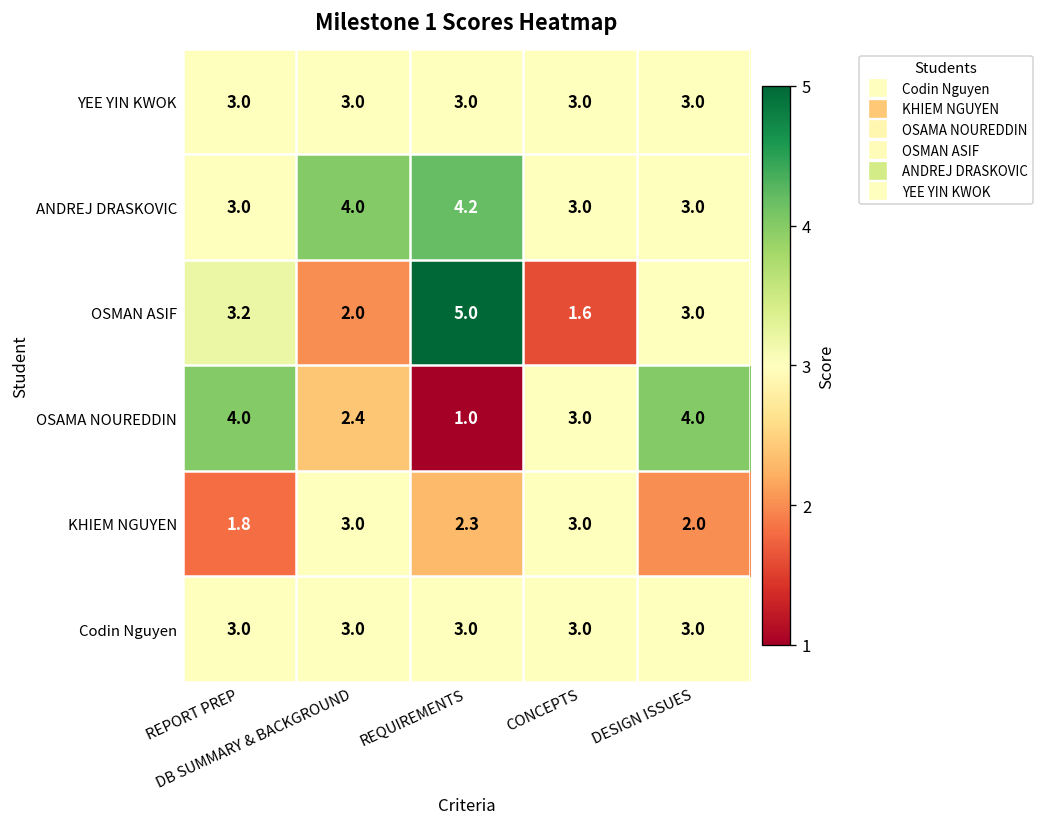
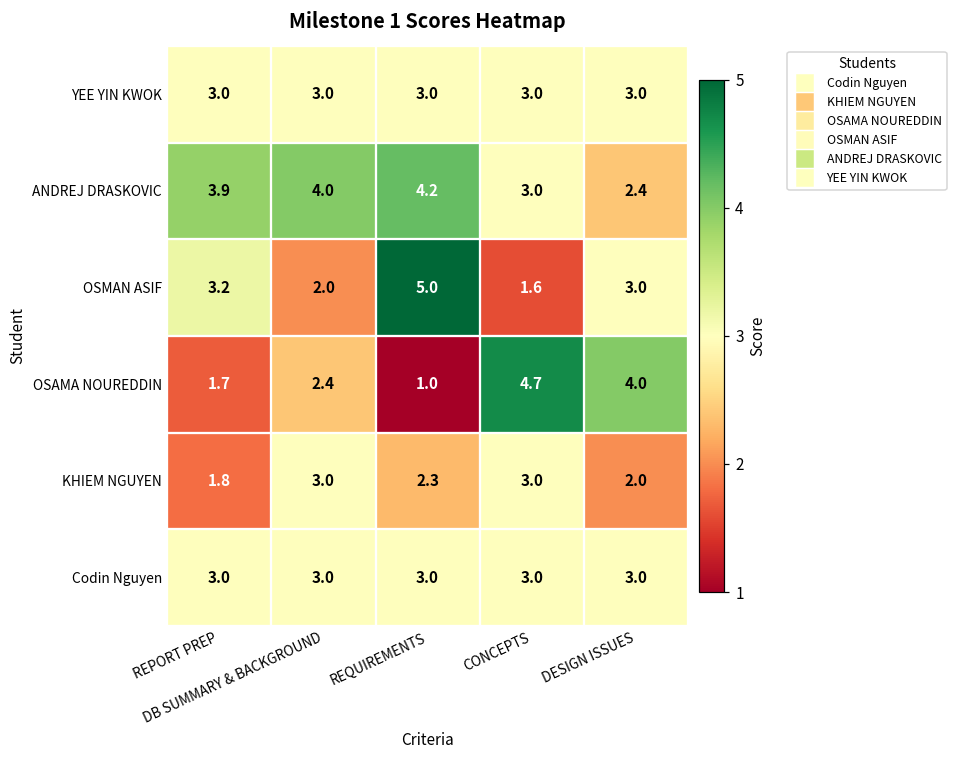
  {
    "YEE YIN KWOK": {
      "REPORT PREP": 3.0,
      "DB SUMMARY & BACKGROUND": 3.0,
      "REQUIREMENTS": 3.0,
      "CONCEPTS": 3.0,
      "DESIGN ISSUES": 3.0
    },
    "ANDREJ DRASKOVIC": {
-     "REPORT PREP": 3.0,
+     "REPORT PREP": 3.9,
      "DB SUMMARY & BACKGROUND": 4.0,
      "REQUIREMENTS": 4.2,
      "CONCEPTS": 3.0,
-     "DESIGN ISSUES": 3.0
+     "DESIGN ISSUES": 2.4
    },
    "OSMAN ASIF": {
      "REPORT PREP": 3.2,
      "DB SUMMARY & BACKGROUND": 2.0,
      "REQUIREMENTS": 5.0,
      "CONCEPTS": 1.6,
      "DESIGN ISSUES": 3.0
    },
    "OSAMA NOUREDDIN": {
-     "REPORT PREP": 4.0,
+     "REPORT PREP": 1.7,
      "DB SUMMARY & BACKGROUND": 2.4,
      "REQUIREMENTS": 1.0,
-     "CONCEPTS": 3.0,
+     "CONCEPTS": 4.7,
      "DESIGN ISSUES": 4.0
    },
    "KHIEM NGUYEN": {
      "REPORT PREP": 1.8,
      "DB SUMMARY & BACKGROUND": 3.0,
      "REQUIREMENTS": 2.3,
      "CONCEPTS": 3.0,
      "DESIGN ISSUES": 2.0
    },
    "Codin Nguyen": {
      "REPORT PREP": 3.0,
      "DB SUMMARY & BACKGROUND": 3.0,
      "REQUIREMENTS": 3.0,
      "CONCEPTS": 3.0,
      "DESIGN ISSUES": 3.0
    }
  }
